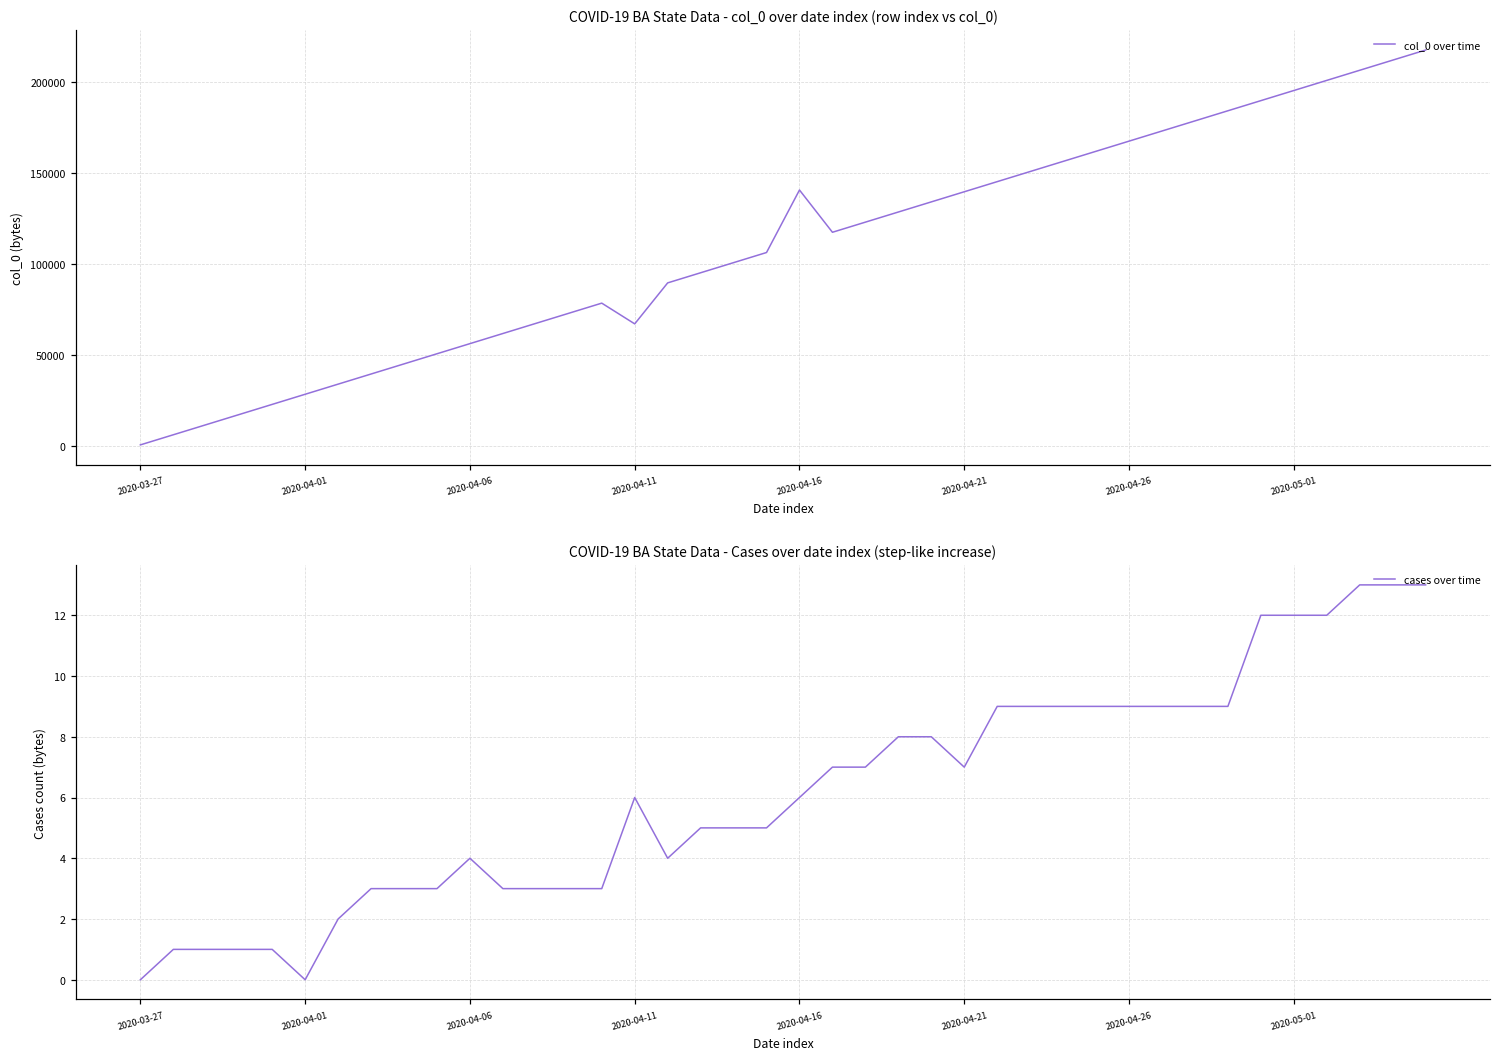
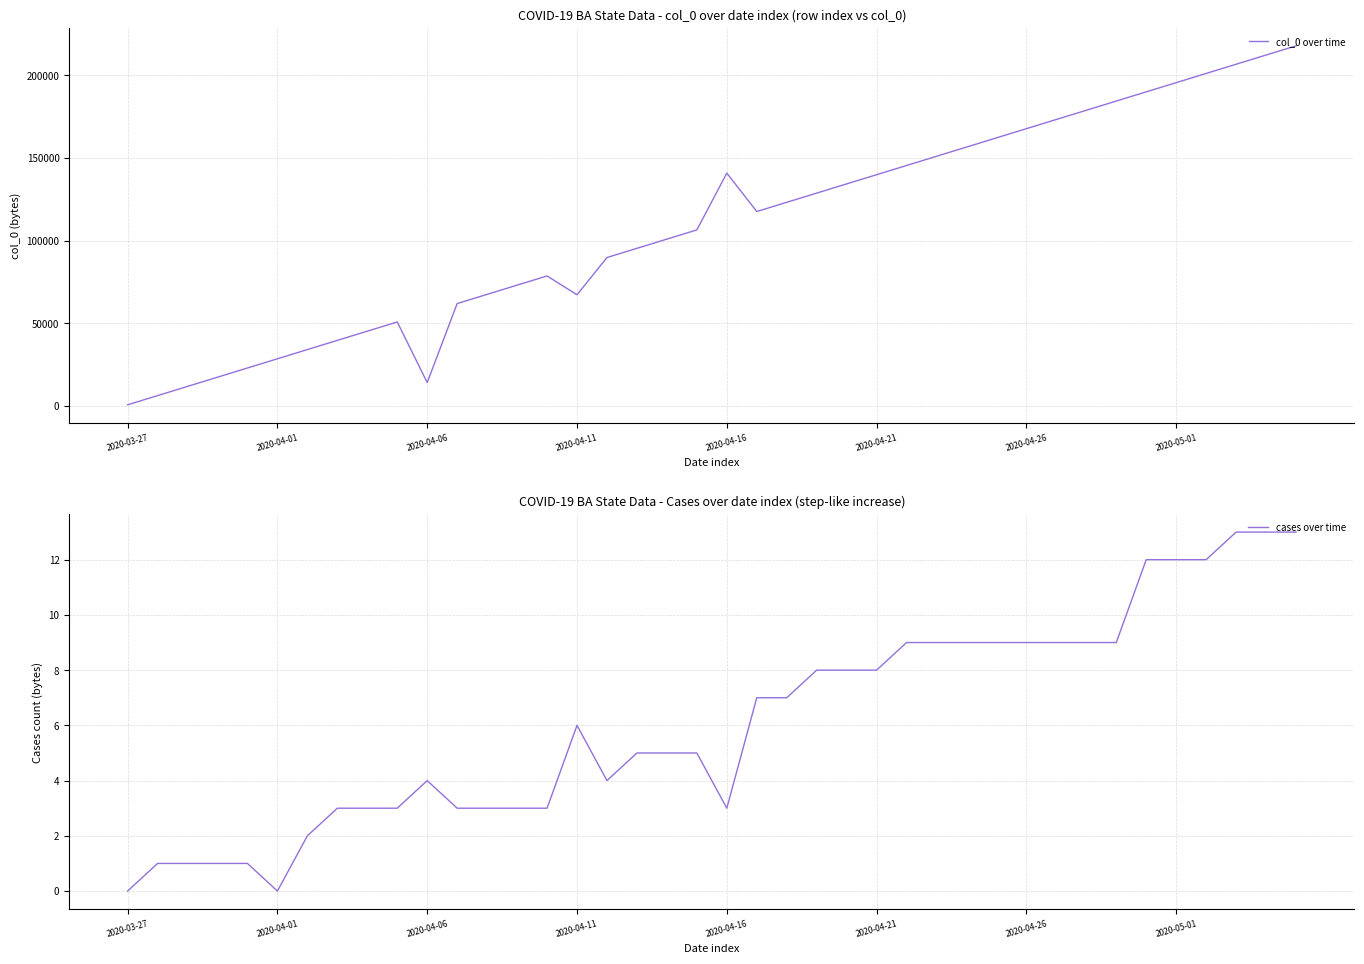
  {
    "COVID-19 BA State Data - col_0 over date index (row index vs col_0)": {
      "2020-03-27": 1000,
      "2020-04-01": 28000,
-     "2020-04-06": 56000,
+     "2020-04-06": 14000,
      "2020-04-11": 67000,
      "2020-04-16": 141000,
      "2020-04-21": 140000,
      "2020-04-26": 168000,
      "2020-05-01": 196000
    },
    "COVID-19 BA State Data - Cases over date index (step-like increase)": {
      "2020-03-27": 0,
      "2020-04-01": 0,
      "2020-04-06": 4,
      "2020-04-11": 6,
-     "2020-04-16": 6,
-     "2020-04-21": 7,
+     "2020-04-16": 3,
+     "2020-04-21": 8,
      "2020-04-26": 9,
      "2020-05-01": 12
    }
  }
